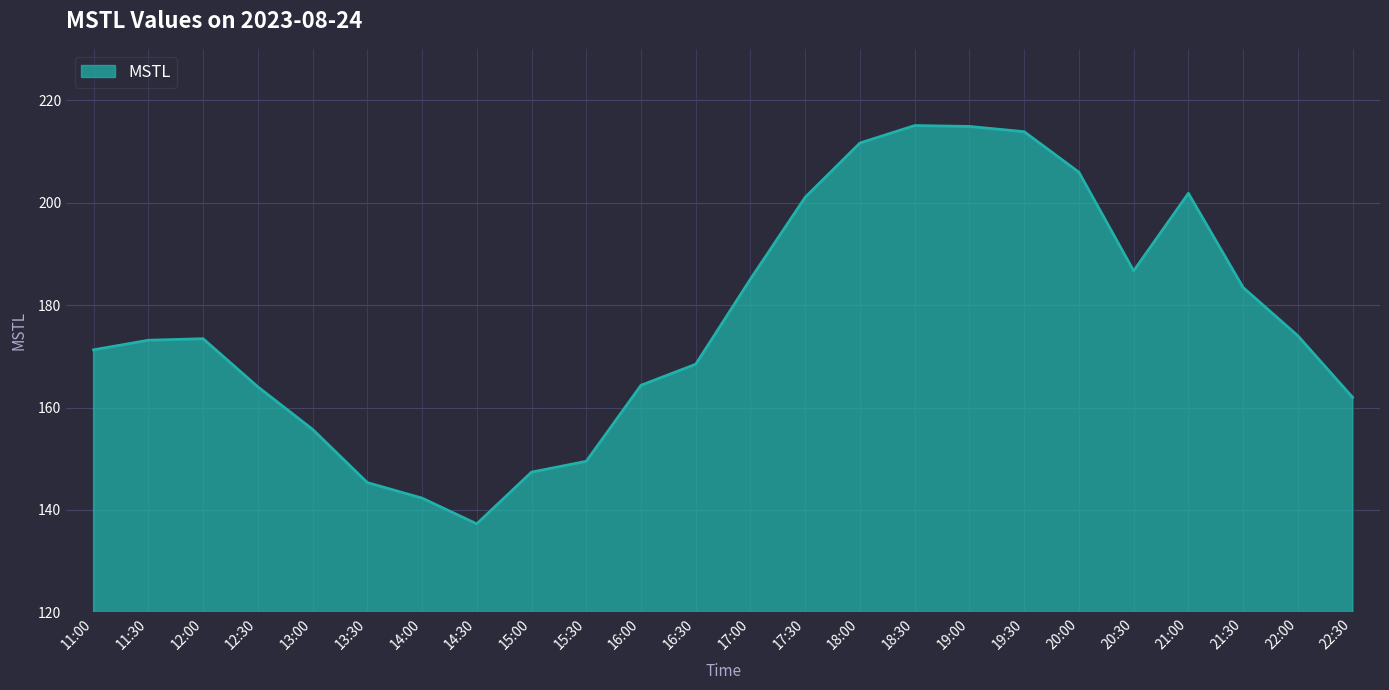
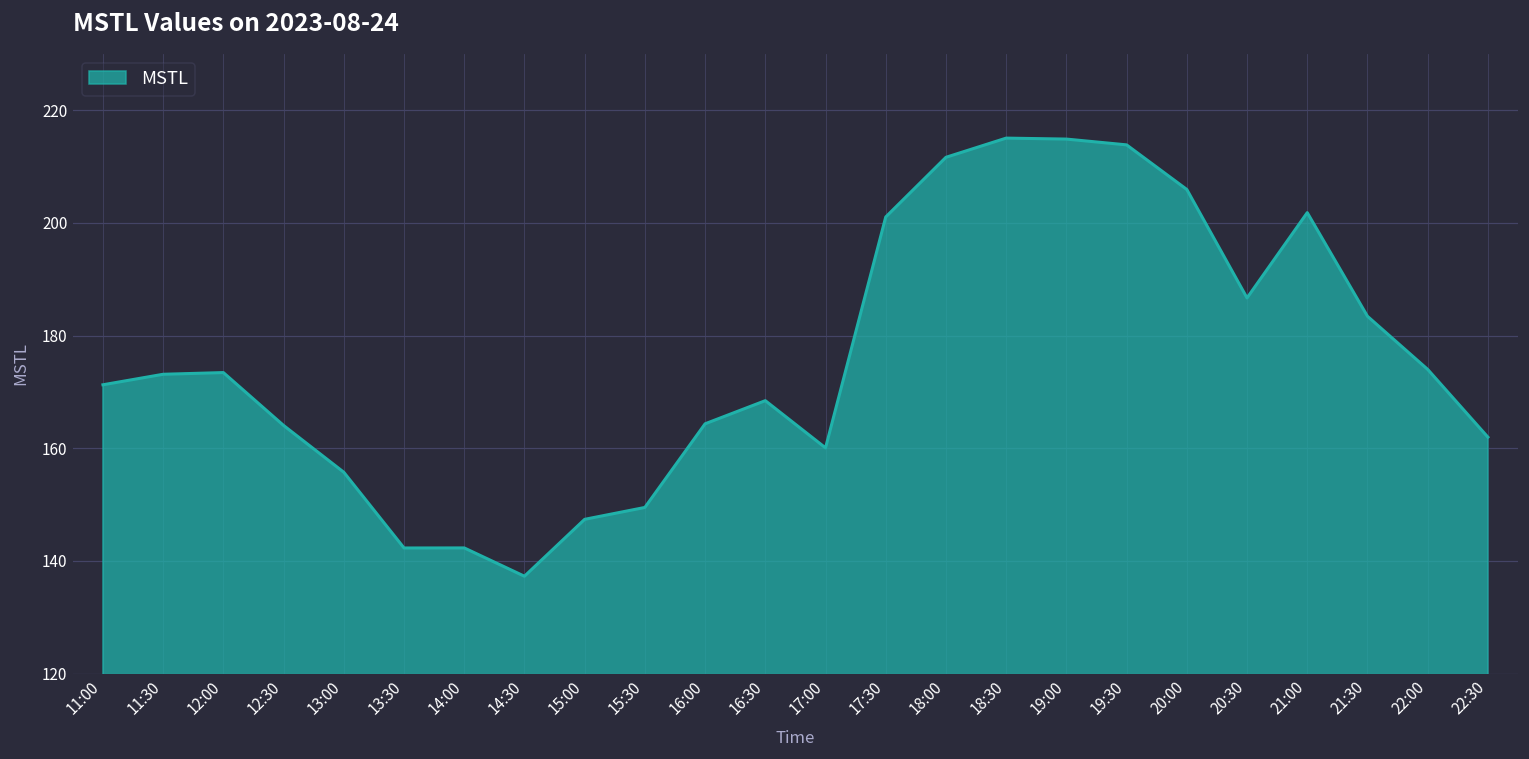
  {
    "11:00": 171,
    "11:30": 173,
    "12:00": 173,
    "12:30": 164,
    "13:00": 156,
-   "13:30": 145,
+   "13:30": 142,
    "14:00": 142,
    "14:30": 137,
    "15:00": 147,
    "15:30": 149,
    "16:00": 164,
    "16:30": 168,
-   "17:00": 185,
+   "17:00": 160,
    "17:30": 201,
    "18:00": 212,
    "18:30": 215,
    "19:00": 215,
    "19:30": 214,
    "20:00": 206,
    "20:30": 187,
    "21:00": 202,
    "21:30": 183,
    "22:00": 174,
    "22:30": 162
  }
